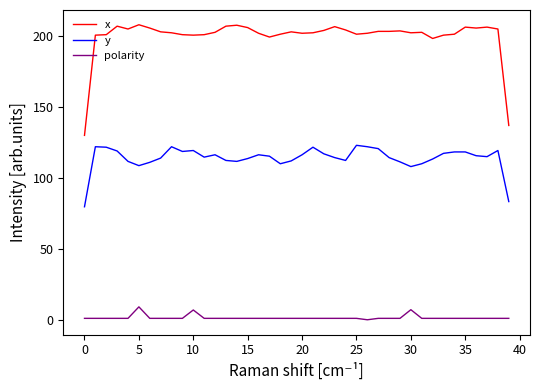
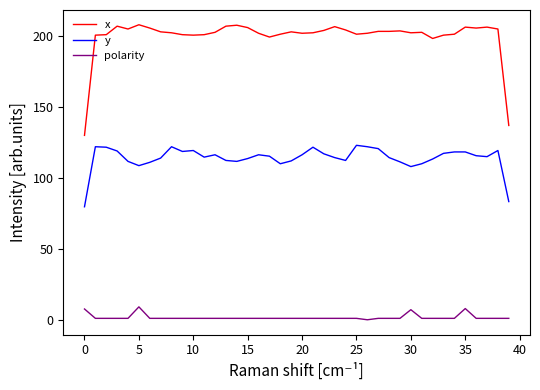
  {
    "x": {
      "0": 130,
      "5": 208,
      "10": 201,
      "15": 206,
      "20": 202,
      "25": 201,
      "30": 202,
      "35": 206
    },
    "y": {
      "0": 80,
      "5": 109,
      "10": 119,
      "15": 114,
      "20": 116,
      "25": 123,
      "30": 108,
      "35": 118
    },
    "polarity": {
-     "0": 1,
+     "0": 8,
      "5": 9,
-     "10": 7,
+     "10": 1,
      "15": 1,
      "20": 1,
      "25": 1,
      "30": 7,
-     "35": 1
+     "35": 8
    }
  }
